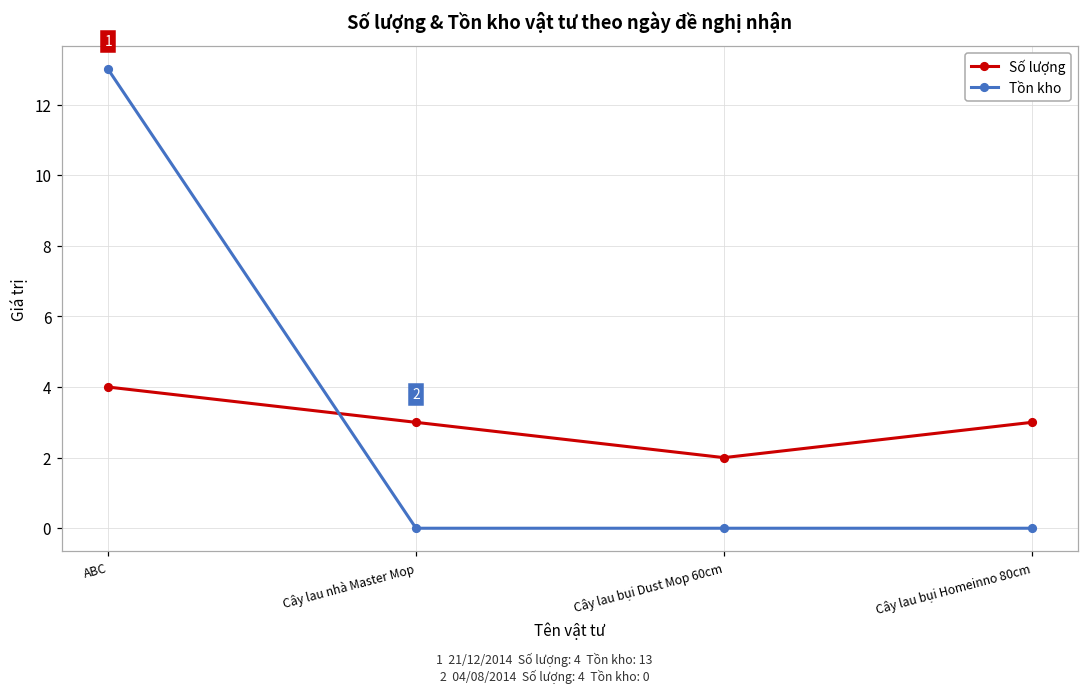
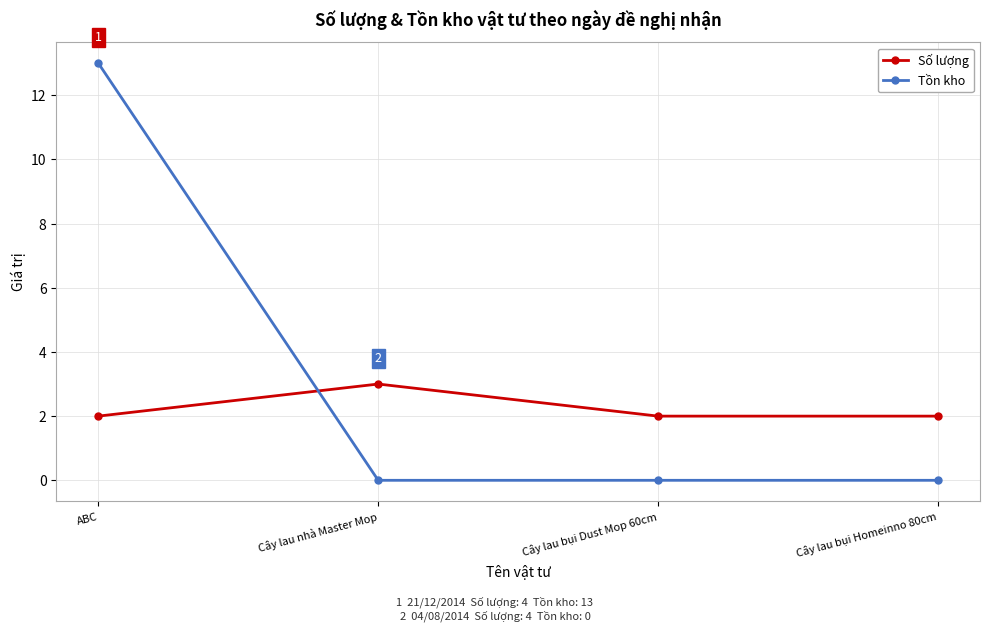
  {
    "Số lượng": {
-     "ABC": 4,
+     "ABC": 2,
      "Cây lau bụi Dust Mop 60cm": 2,
-     "Cây lau bụi Homeinno 80cm": 3
+     "Cây lau bụi Homeinno 80cm": 2
    },
    "Tồn kho": {
      "Cây lau nhà Master Mop": 0,
      "Cây lau bụi Dust Mop 60cm": 0,
      "Cây lau bụi Homeinno 80cm": 0
    }
  }
